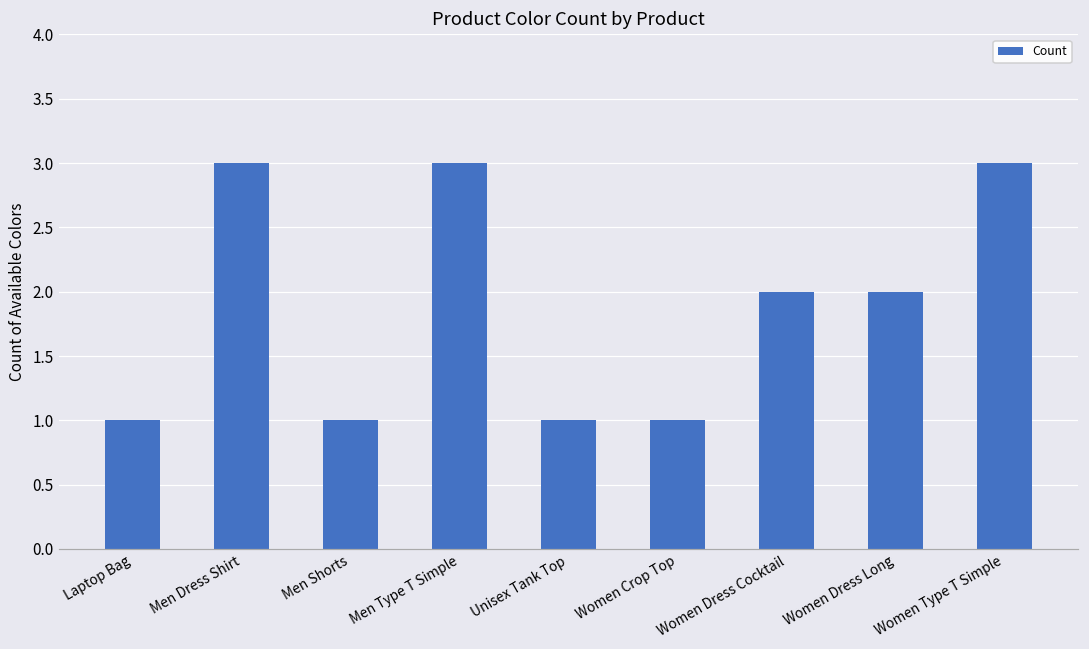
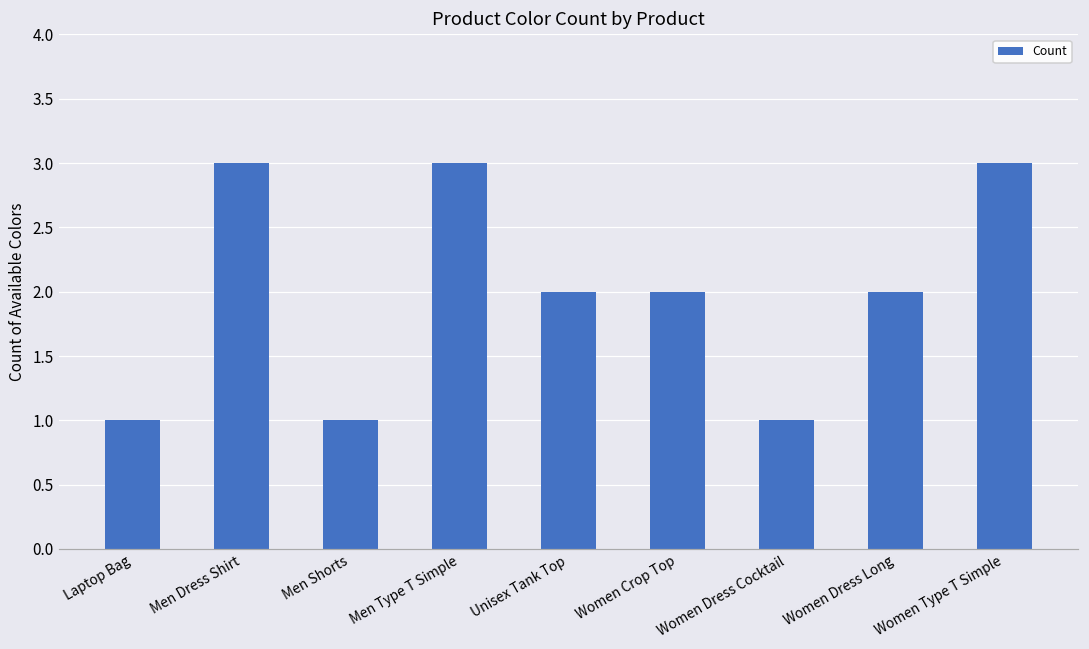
  {
    "Laptop Bag": 1,
    "Men Dress Shirt": 3,
    "Men Shorts": 1,
    "Men Type T Simple": 3,
-   "Unisex Tank Top": 1,
-   "Women Crop Top": 1,
-   "Women Dress Cocktail": 2,
+   "Unisex Tank Top": 2,
+   "Women Crop Top": 2,
+   "Women Dress Cocktail": 1,
    "Women Dress Long": 2,
    "Women Type T Simple": 3
  }
